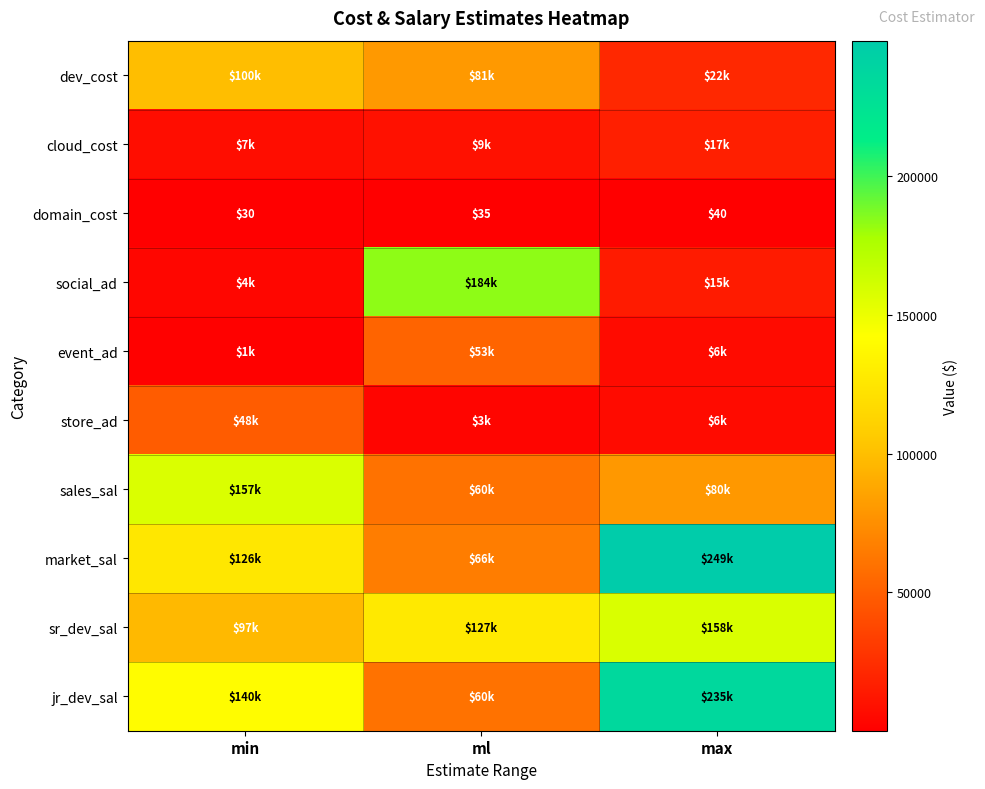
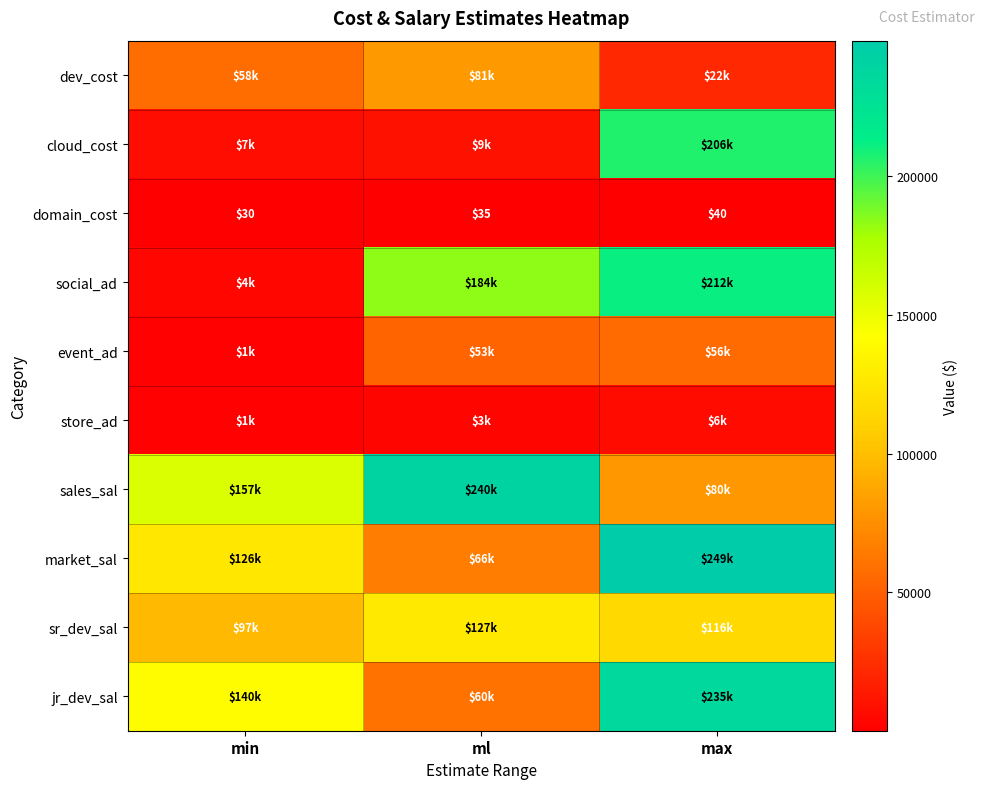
  {
    "dev_cost": {
-     "min": "$100k",
+     "min": "$58k",
      "ml": "$81k",
      "max": "$22k"
    },
    "cloud_cost": {
      "min": "$7k",
      "ml": "$9k",
-     "max": "$17k"
+     "max": "$206k"
    },
    "domain_cost": {
      "min": "$30",
      "ml": "$35",
      "max": "$40"
    },
    "social_ad": {
      "min": "$4k",
      "ml": "$184k",
-     "max": "$15k"
+     "max": "$212k"
    },
    "event_ad": {
      "min": "$1k",
      "ml": "$53k",
-     "max": "$6k"
+     "max": "$56k"
    },
    "store_ad": {
-     "min": "$48k",
+     "min": "$1k",
      "ml": "$3k",
      "max": "$6k"
    },
    "sales_sal": {
      "min": "$157k",
-     "ml": "$60k",
+     "ml": "$240k",
      "max": "$80k"
    },
    "market_sal": {
      "min": "$126k",
      "ml": "$66k",
      "max": "$249k"
    },
    "sr_dev_sal": {
      "min": "$97k",
      "ml": "$127k",
-     "max": "$158k"
+     "max": "$116k"
    },
    "jr_dev_sal": {
      "min": "$140k",
      "ml": "$60k",
      "max": "$235k"
    }
  }
